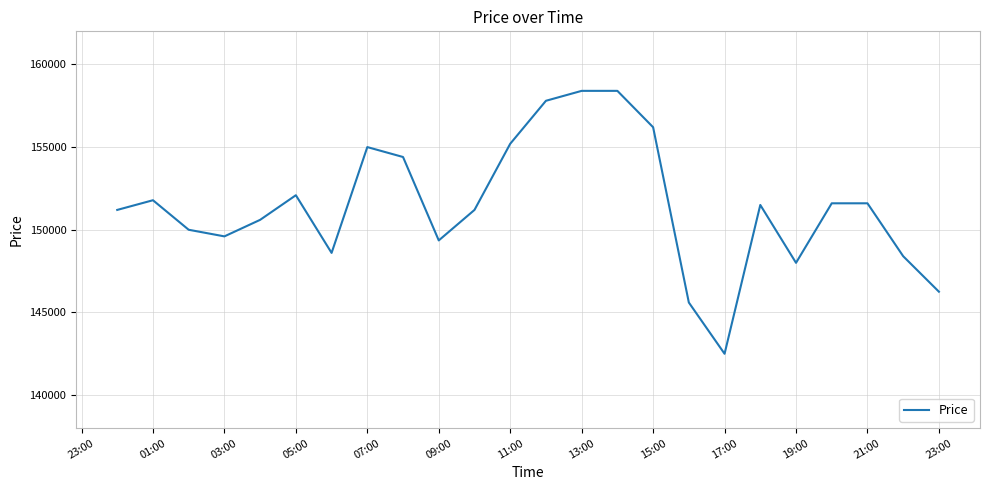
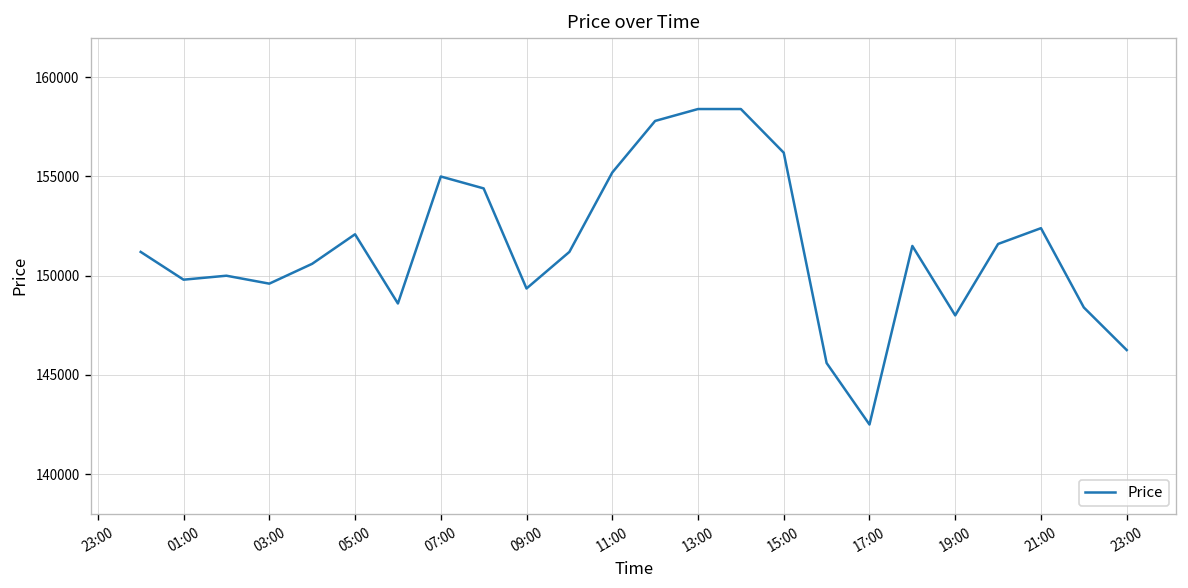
  {
-   "01:00": 151800,
+   "01:00": 149800,
    "03:00": 149600,
    "05:00": 152100,
    "07:00": 155000,
    "09:00": 149400,
    "11:00": 155200,
    "13:00": 158400,
    "15:00": 156200,
    "17:00": 142500,
    "19:00": 148000,
-   "21:00": 151600,
+   "21:00": 152400,
    "23:00": 146300
  }
